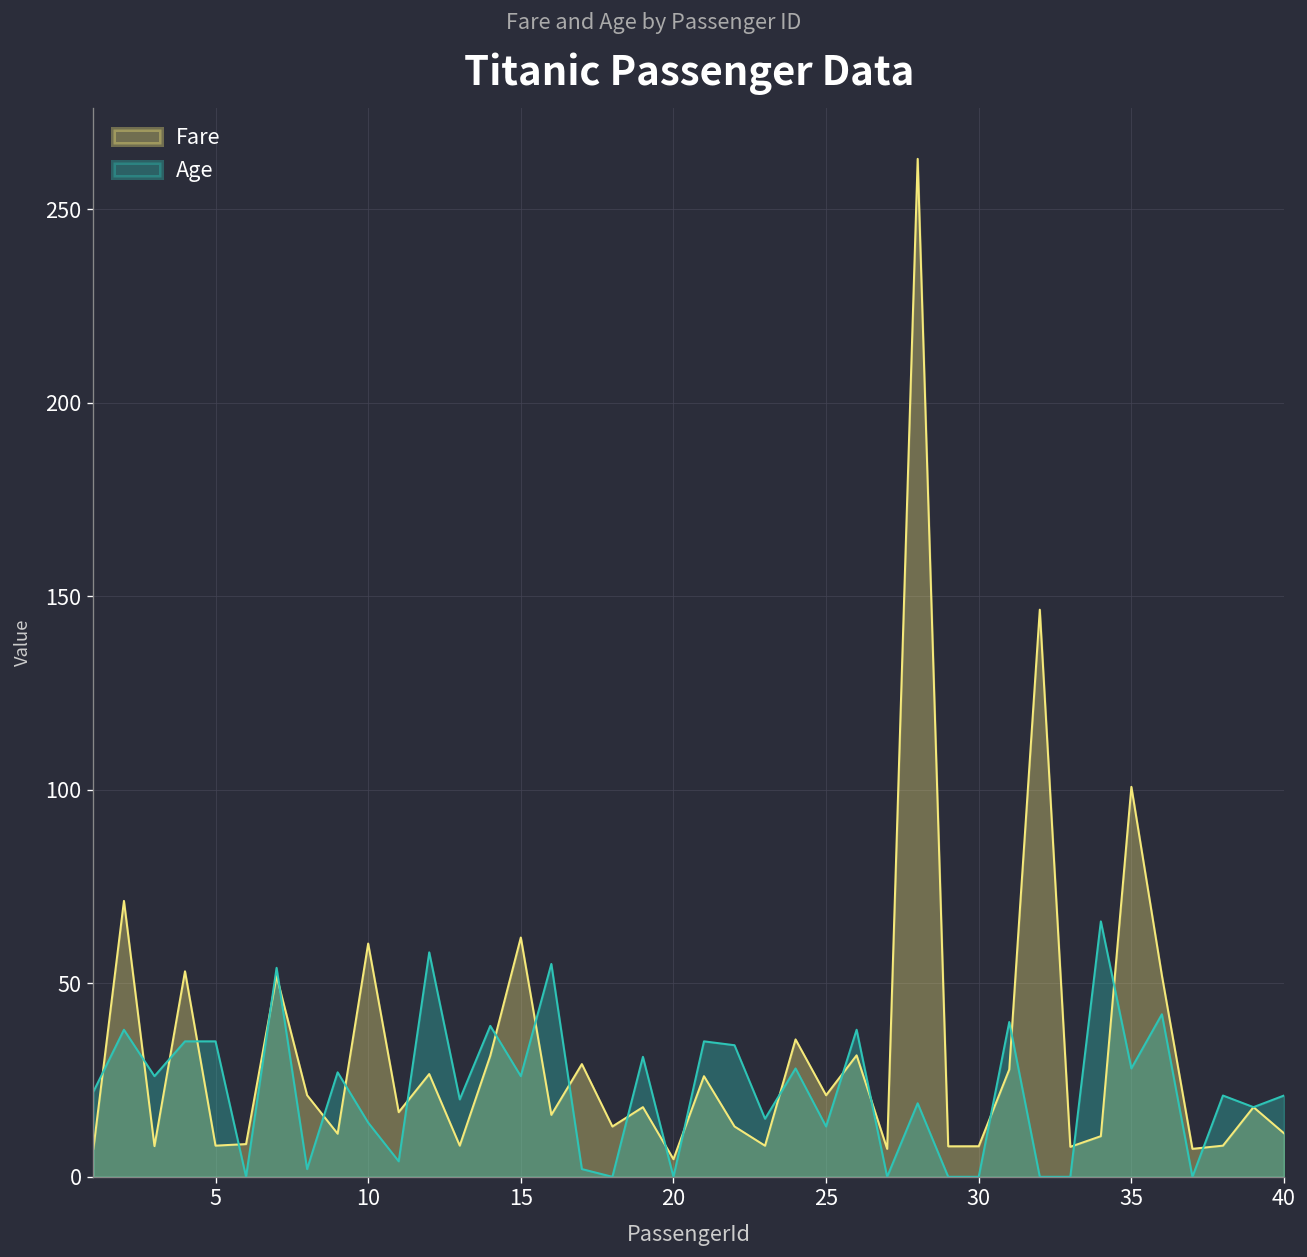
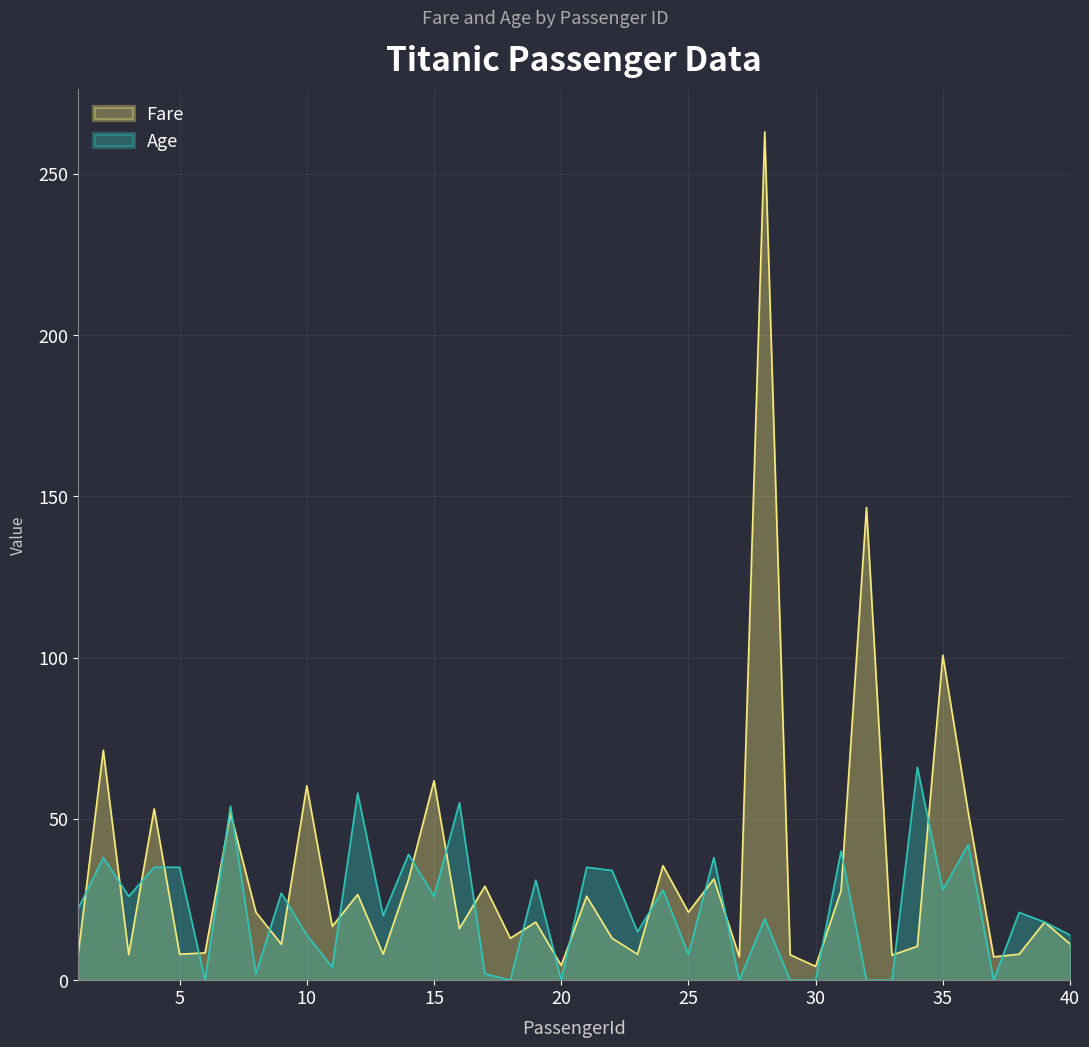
  {
    "Fare": {
      "5": 8,
      "10": 60,
      "15": 62,
      "20": 5,
      "25": 21,
-     "30": 8,
+     "30": 4,
      "35": 101,
      "40": 11
    },
    "Age": {
      "5": 35,
      "10": 14,
      "15": 26,
      "20": 0,
-     "25": 13,
+     "25": 8,
      "30": 0,
      "35": 28,
-     "40": 21
+     "40": 14
    }
  }
